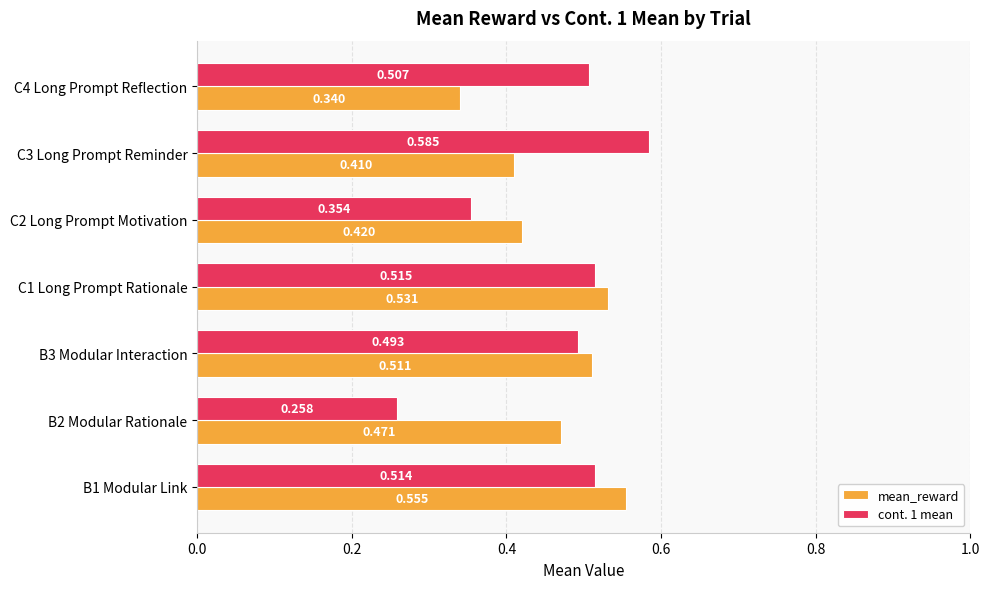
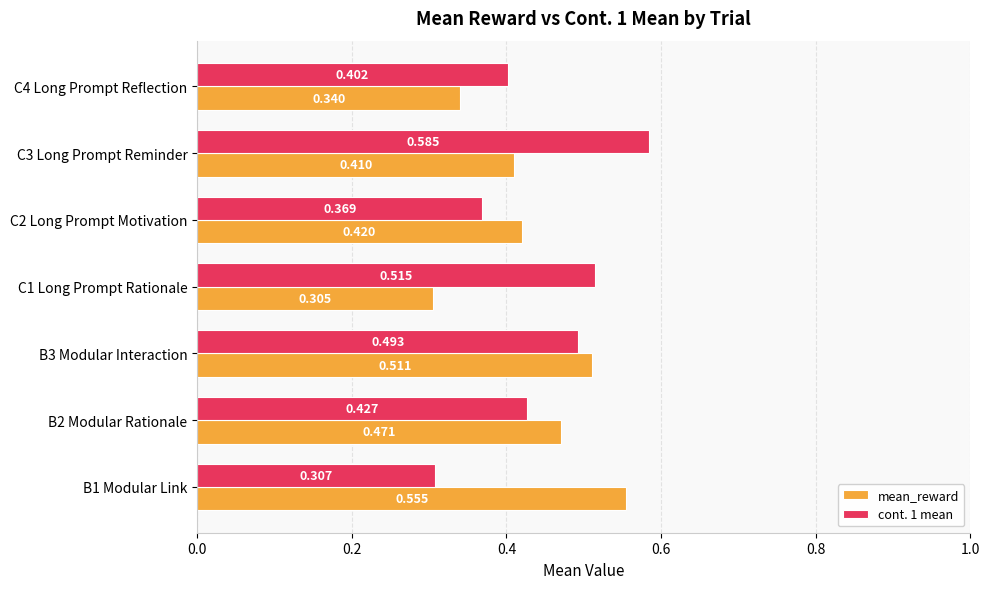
  {
    "mean_reward": {
      "C4 Long Prompt Reflection": 0.340,
      "C3 Long Prompt Reminder": 0.410,
      "C2 Long Prompt Motivation": 0.420,
-     "C1 Long Prompt Rationale": 0.531,
+     "C1 Long Prompt Rationale": 0.305,
      "B3 Modular Interaction": 0.511,
      "B2 Modular Rationale": 0.471,
      "B1 Modular Link": 0.555
    },
    "cont. 1 mean": {
-     "C4 Long Prompt Reflection": 0.507,
+     "C4 Long Prompt Reflection": 0.402,
      "C3 Long Prompt Reminder": 0.585,
-     "C2 Long Prompt Motivation": 0.354,
+     "C2 Long Prompt Motivation": 0.369,
      "C1 Long Prompt Rationale": 0.515,
      "B3 Modular Interaction": 0.493,
-     "B2 Modular Rationale": 0.258,
-     "B1 Modular Link": 0.514
+     "B2 Modular Rationale": 0.427,
+     "B1 Modular Link": 0.307
    }
  }
